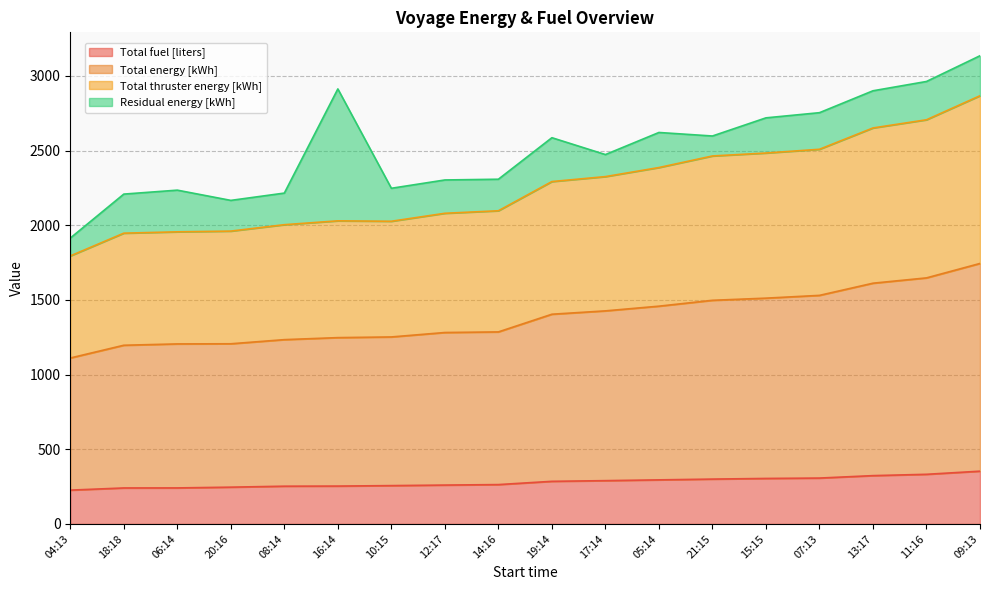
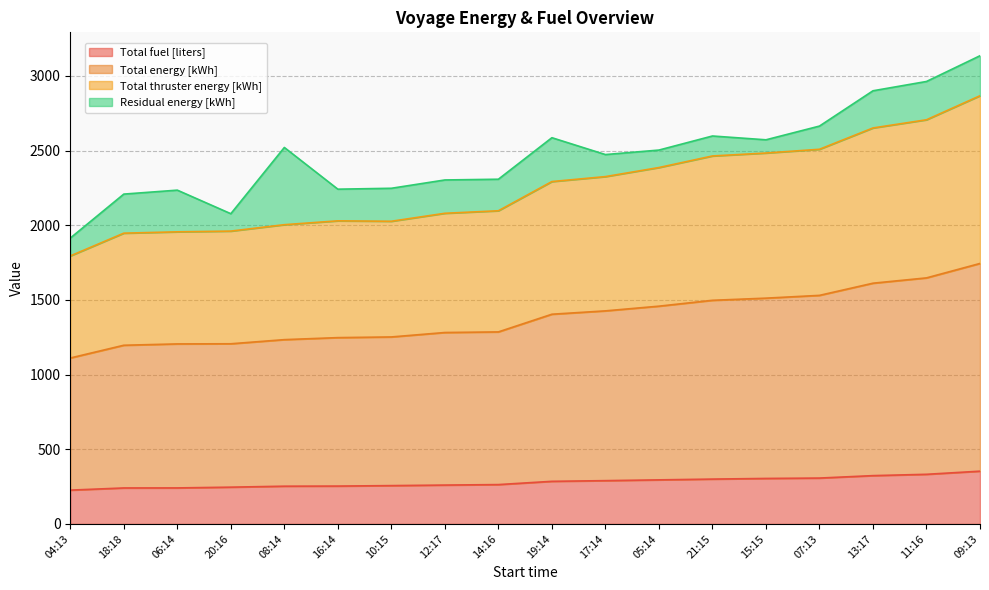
  {
    "Residual energy [kWh]": {
      "04:13": 120,
      "18:18": 260,
      "06:14": 280,
-     "20:16": 210,
-     "08:14": 210,
-     "16:14": 880,
+     "20:16": 120,
+     "08:14": 520,
+     "16:14": 210,
      "10:15": 220,
      "12:17": 220,
      "14:16": 210,
      "19:14": 290,
      "17:14": 150,
-     "05:14": 230,
+     "05:14": 120,
      "21:15": 130,
-     "15:15": 240,
-     "07:13": 240,
+     "15:15": 90,
+     "07:13": 160,
      "13:17": 250,
      "11:16": 260,
      "09:13": 270
    }
  }
